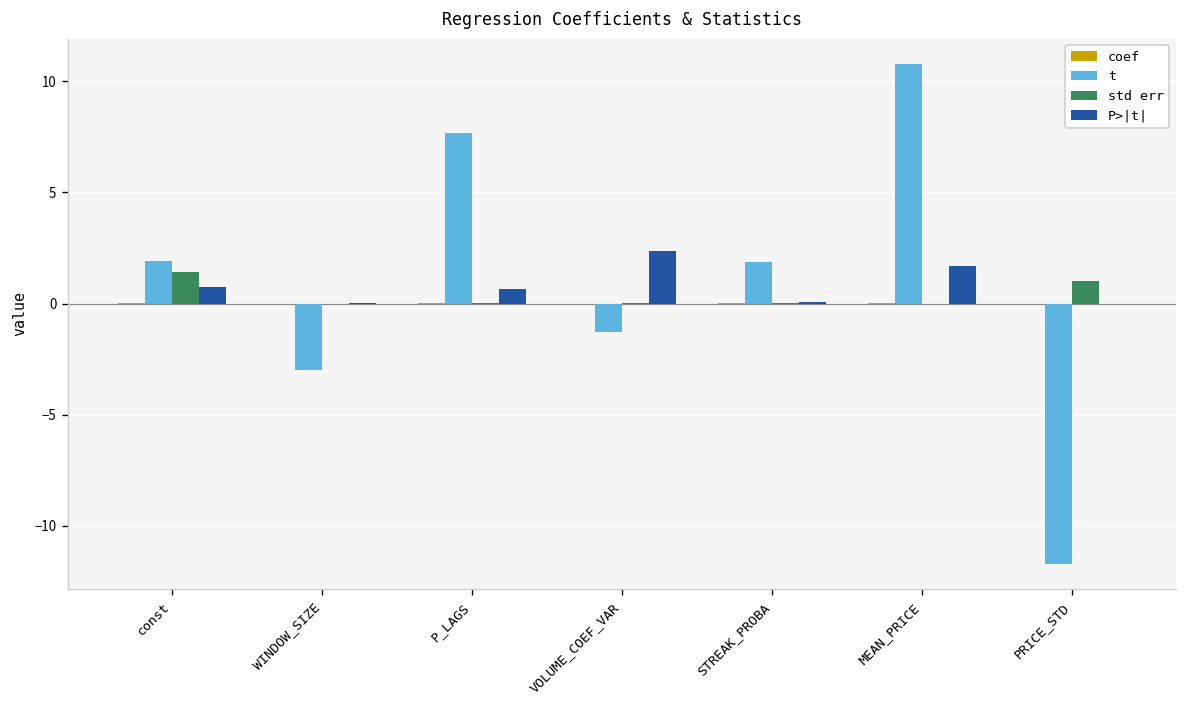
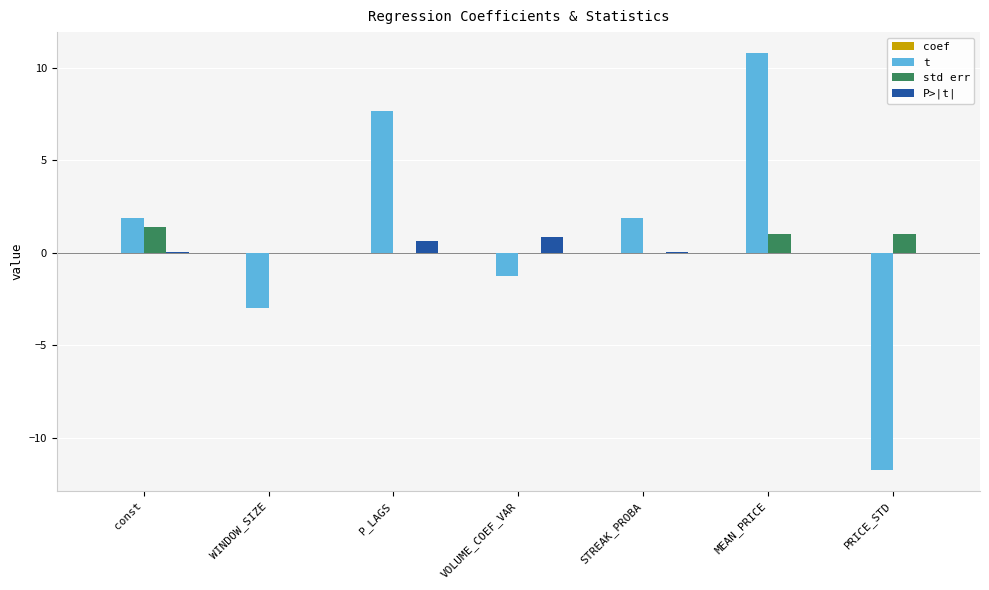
  {
    "t": {
      "const": 1.9,
      "WINDOW_SIZE": -3.0,
      "P_LAGS": 7.7,
      "VOLUME_COEF_VAR": -1.3,
      "STREAK_PROBA": 1.9,
      "MEAN_PRICE": 10.8,
      "PRICE_STD": -11.7
    },
    "std err": {
      "const": 1.4,
-     "MEAN_PRICE": 0,
+     "MEAN_PRICE": 1,
      "PRICE_STD": 1
    },
    "P>|t|": {
-     "const": 0.7,
+     "const": 0.1,
      "P_LAGS": 0.6,
-     "VOLUME_COEF_VAR": 2.4,
-     "MEAN_PRICE": 1.7,
+     "VOLUME_COEF_VAR": 0.9,
+     "MEAN_PRICE": 0.0,
      "PRICE_STD": 0.0
    }
  }
